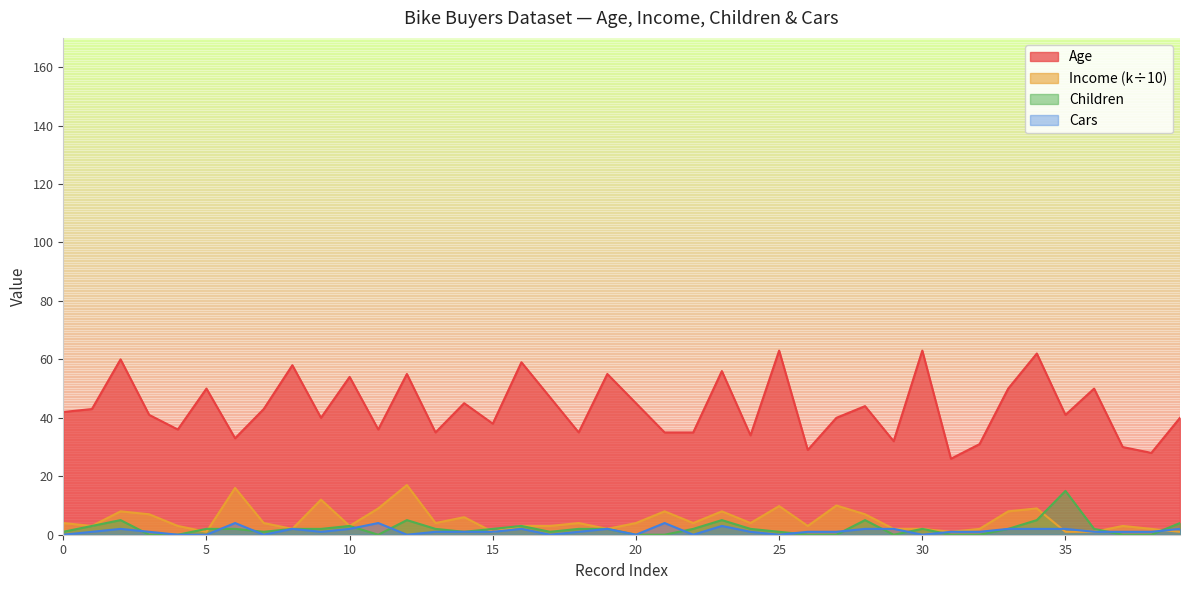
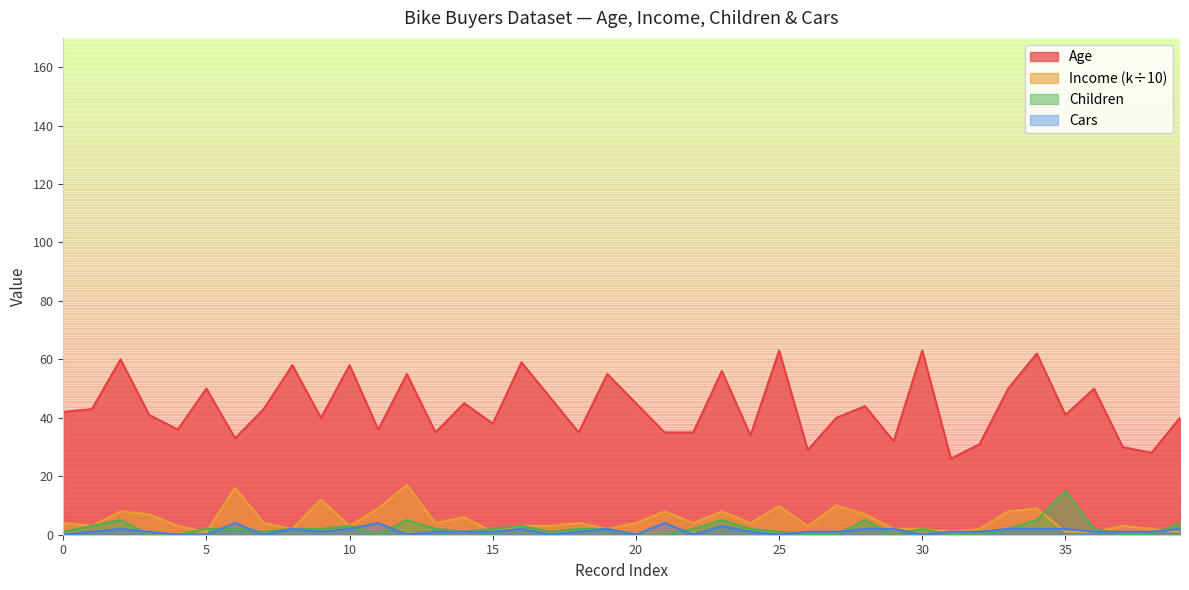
  {
    "Age": {
      "0": 42,
      "5": 50,
-     "10": 54,
+     "10": 58,
      "15": 38,
      "20": 45,
      "25": 63,
      "30": 63,
      "35": 41
    },
    "Income (k÷10)": {
      "0": 4,
      "5": 1,
      "20": 4,
      "25": 10,
      "35": 1
    },
    "Children": {
      "0": 1,
      "5": 2,
      "15": 2,
      "25": 1,
      "35": 15
    },
    "Cars": {
      "0": 0,
      "5": 0,
      "10": 2,
      "25": 0,
      "30": 0,
      "35": 2
    }
  }
